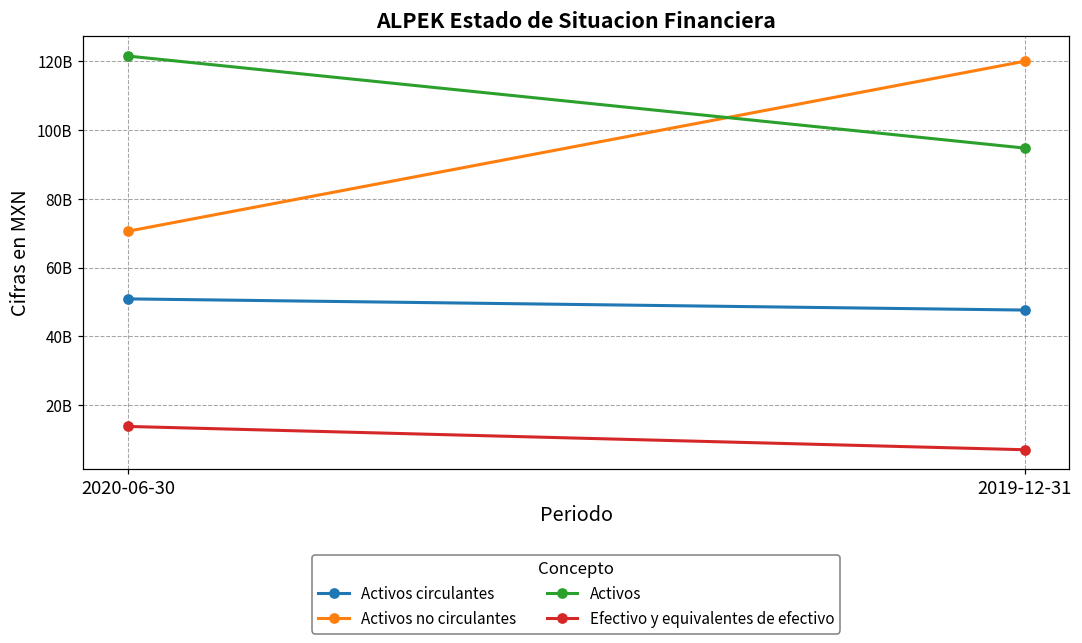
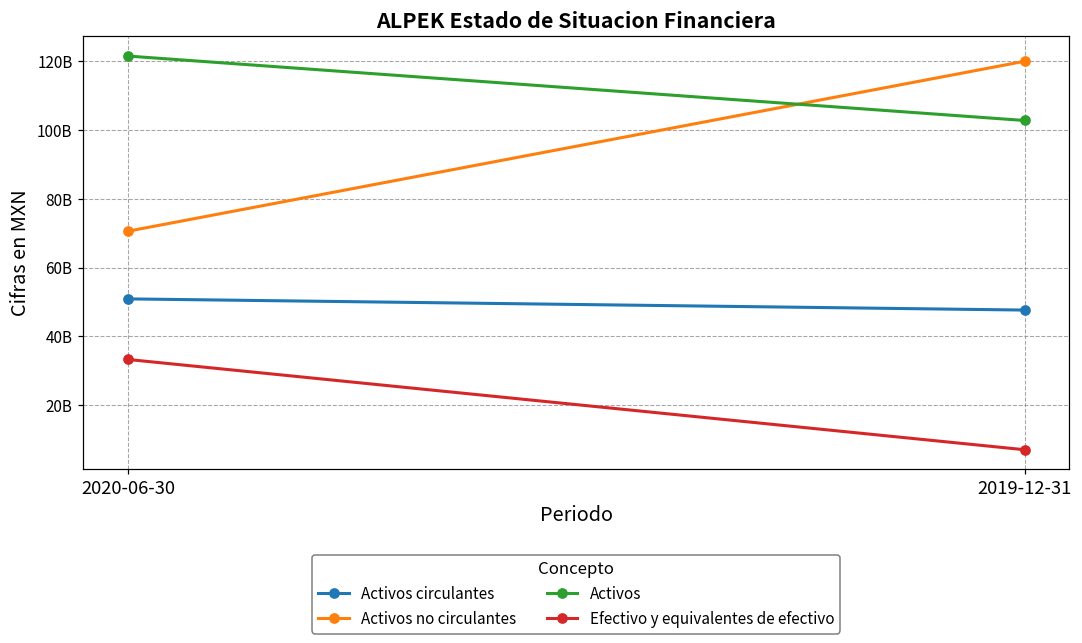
  {
    "Activos circulantes": {
      "2020-06-30": 51000000000,
      "2019-12-31": 48000000000
    },
    "Activos no circulantes": {
      "2020-06-30": 71000000000,
      "2019-12-31": 120000000000
    },
    "Activos": {
      "2020-06-30": 122000000000,
-     "2019-12-31": 95000000000
+     "2019-12-31": 103000000000
    },
    "Efectivo y equivalentes de efectivo": {
-     "2020-06-30": 14000000000,
+     "2020-06-30": 33000000000,
      "2019-12-31": 7000000000
    }
  }
